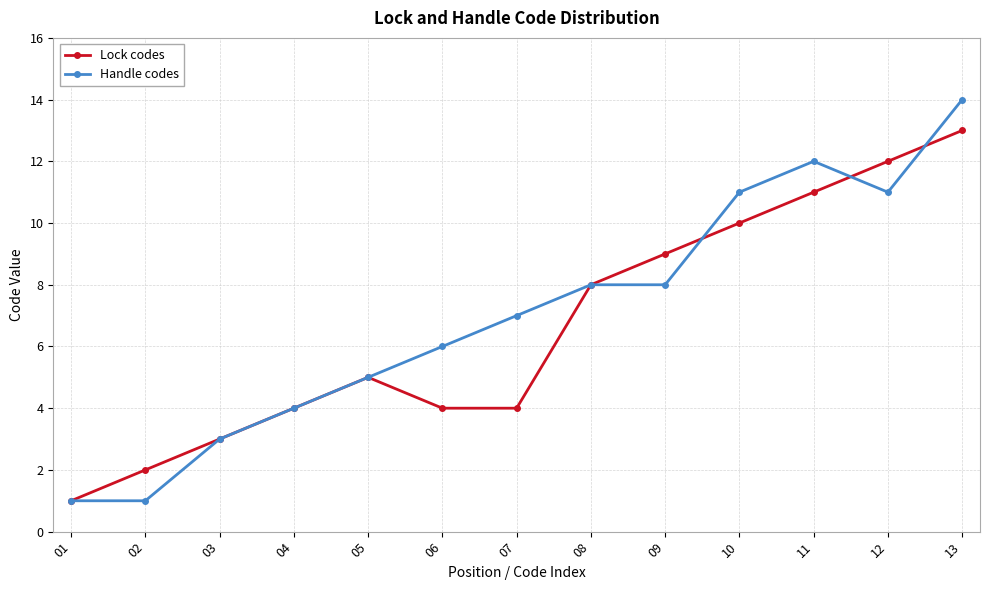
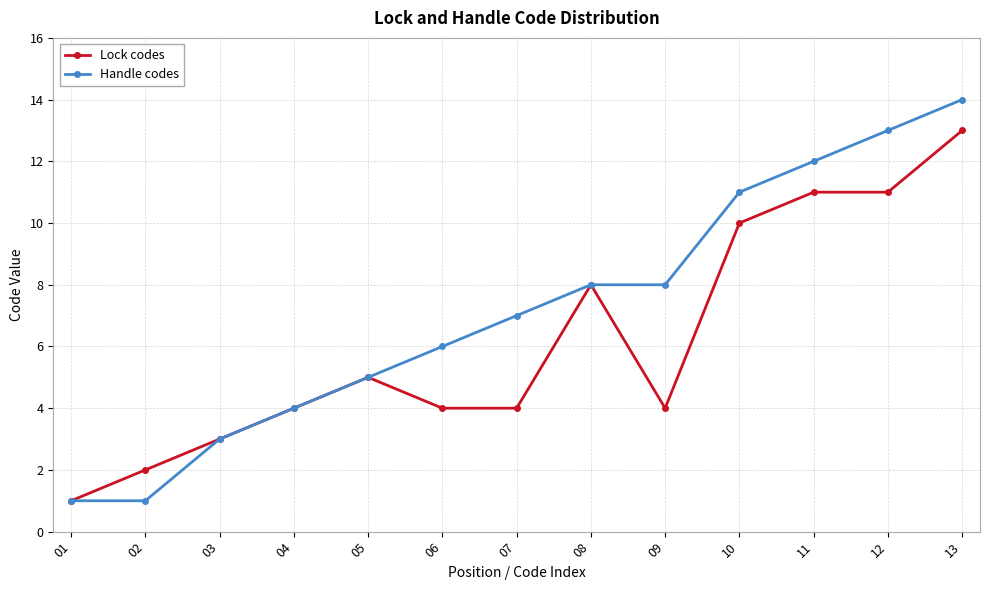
  {
    "Lock codes": {
      "02": 2,
      "06": 4,
      "07": 4,
-     "09": 9,
+     "09": 4,
      "10": 10,
      "11": 11,
-     "12": 12,
+     "12": 11,
      "13": 13
    },
    "Handle codes": {
      "02": 1,
      "06": 6,
      "07": 7,
      "09": 8,
      "10": 11,
      "11": 12,
-     "12": 11,
+     "12": 13,
      "13": 14
    }
  }
